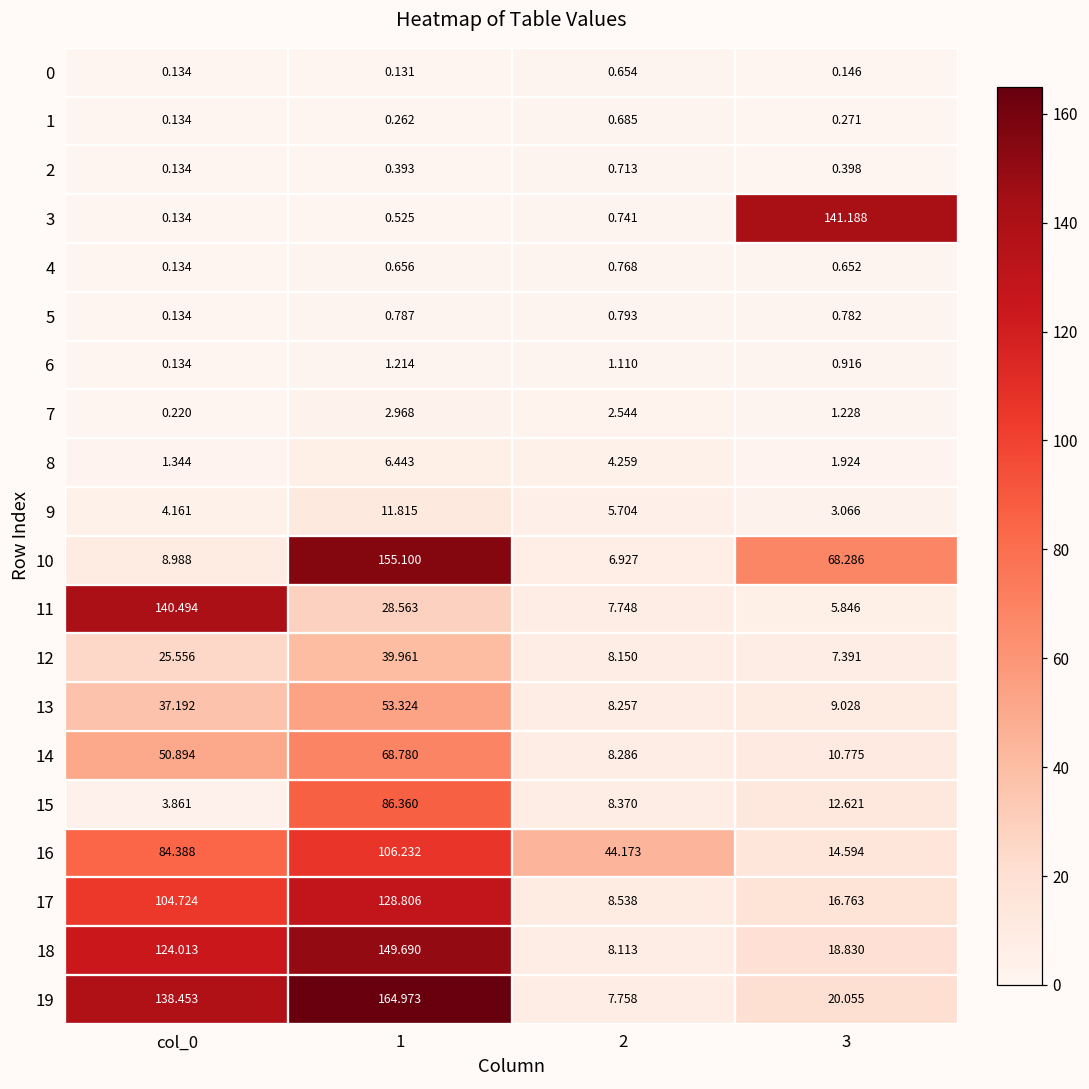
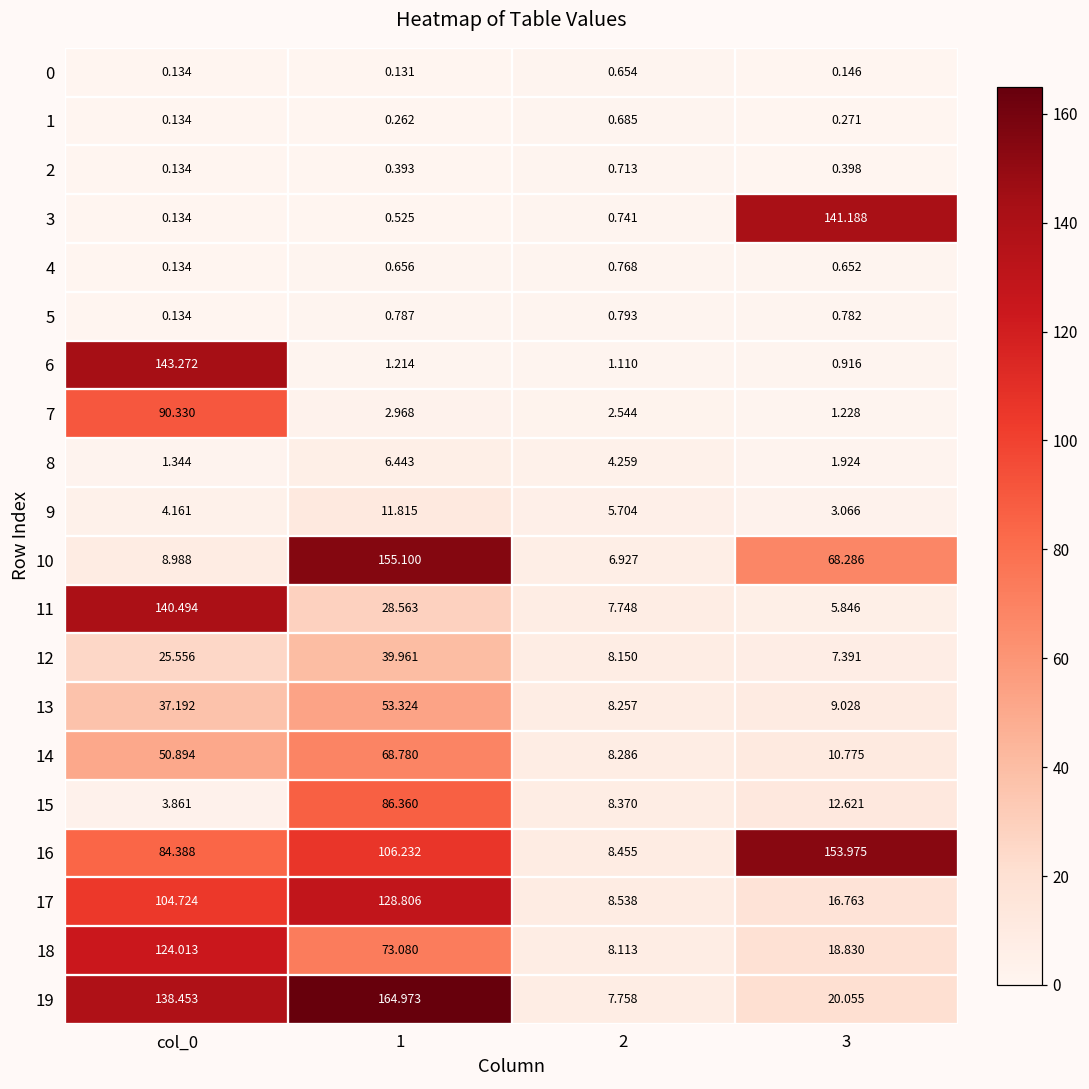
  {
    "0": {
      "col_0": 0.134,
      "1": 0.131,
      "2": 0.654,
      "3": 0.146
    },
    "1": {
      "col_0": 0.134,
      "1": 0.262,
      "2": 0.685,
      "3": 0.271
    },
    "2": {
      "col_0": 0.134,
      "1": 0.393,
      "2": 0.713,
      "3": 0.398
    },
    "3": {
      "col_0": 0.134,
      "1": 0.525,
      "2": 0.741,
      "3": 141.188
    },
    "4": {
      "col_0": 0.134,
      "1": 0.656,
      "2": 0.768,
      "3": 0.652
    },
    "5": {
      "col_0": 0.134,
      "1": 0.787,
      "2": 0.793,
      "3": 0.782
    },
    "6": {
-     "col_0": 0.134,
+     "col_0": 143.272,
      "1": 1.214,
      "2": 1.110,
      "3": 0.916
    },
    "7": {
-     "col_0": 0.220,
+     "col_0": 90.330,
      "1": 2.968,
      "2": 2.544,
      "3": 1.228
    },
    "8": {
      "col_0": 1.344,
      "1": 6.443,
      "2": 4.259,
      "3": 1.924
    },
    "9": {
      "col_0": 4.161,
      "1": 11.815,
      "2": 5.704,
      "3": 3.066
    },
    "10": {
      "col_0": 8.988,
      "1": 155.100,
      "2": 6.927,
      "3": 68.286
    },
    "11": {
      "col_0": 140.494,
      "1": 28.563,
      "2": 7.748,
      "3": 5.846
    },
    "12": {
      "col_0": 25.556,
      "1": 39.961,
      "2": 8.150,
      "3": 7.391
    },
    "13": {
      "col_0": 37.192,
      "1": 53.324,
      "2": 8.257,
      "3": 9.028
    },
    "14": {
      "col_0": 50.894,
      "1": 68.780,
      "2": 8.286,
      "3": 10.775
    },
    "15": {
      "col_0": 3.861,
      "1": 86.360,
      "2": 8.370,
      "3": 12.621
    },
    "16": {
      "col_0": 84.388,
      "1": 106.232,
-     "2": 44.173,
-     "3": 14.594
+     "2": 8.455,
+     "3": 153.975
    },
    "17": {
      "col_0": 104.724,
      "1": 128.806,
      "2": 8.538,
      "3": 16.763
    },
    "18": {
      "col_0": 124.013,
-     "1": 149.690,
+     "1": 73.080,
      "2": 8.113,
      "3": 18.830
    },
    "19": {
      "col_0": 138.453,
      "1": 164.973,
      "2": 7.758,
      "3": 20.055
    }
  }
